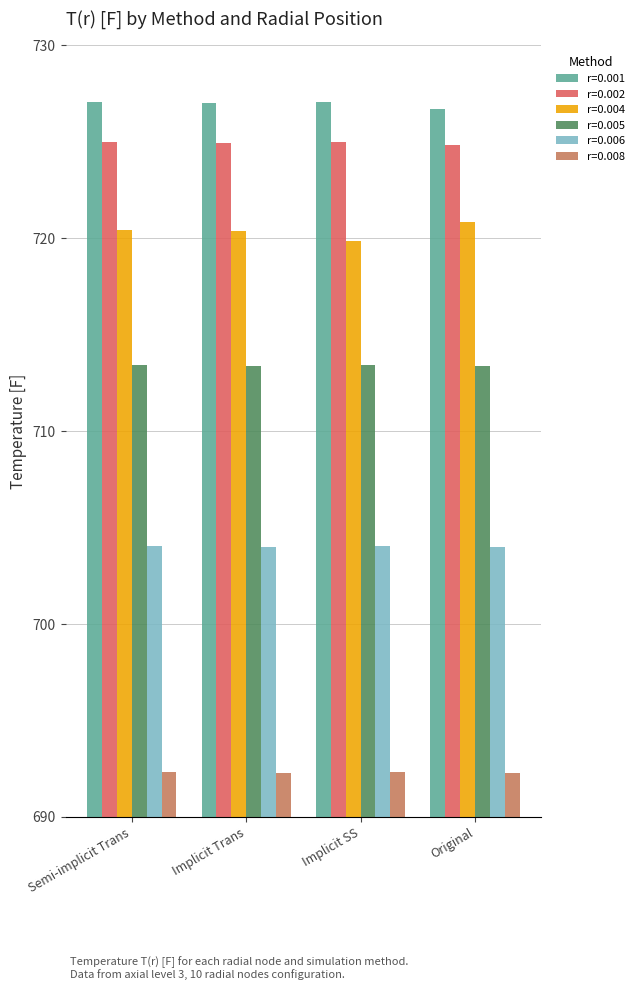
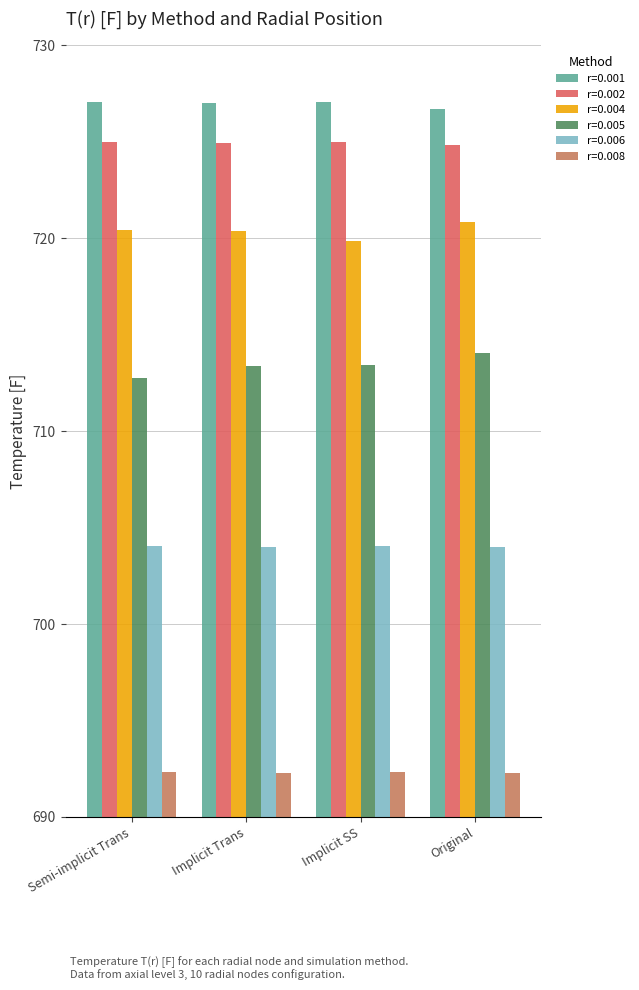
  {
    "r=0.004": {
      "Semi-implicit Trans": 720.4,
      "Implicit SS": 719.9,
      "Original": 720.8
    },
    "r=0.005": {
-     "Semi-implicit Trans": 713.4,
+     "Semi-implicit Trans": 712.7,
      "Implicit Trans": 713.4,
      "Implicit SS": 713.4,
-     "Original": 713.3
+     "Original": 714.0
    }
  }
